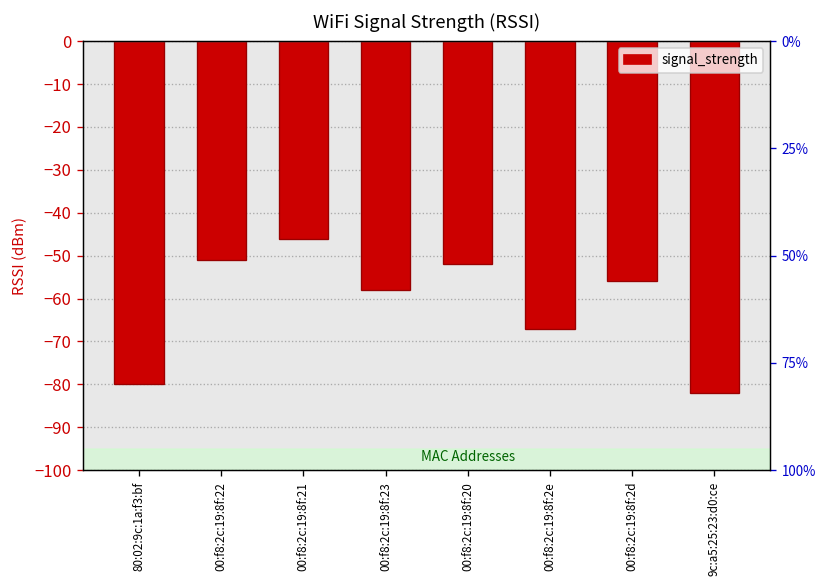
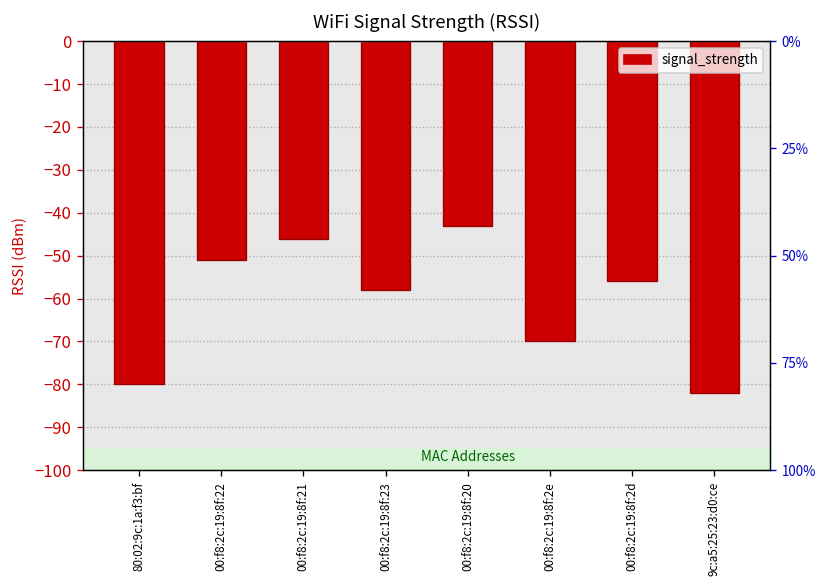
  {
    "80:02:9c:1a:f3:bf": -80,
    "00:f8:2c:19:8f:22": -51,
    "00:f8:2c:19:8f:21": -46,
    "00:f8:2c:19:8f:23": -58,
-   "00:f8:2c:19:8f:20": -52,
-   "00:f8:2c:19:8f:2e": -67,
+   "00:f8:2c:19:8f:20": -43,
+   "00:f8:2c:19:8f:2e": -70,
    "00:f8:2c:19:8f:2d": -56,
    "9c:a5:25:23:d0:ce": -82
  }
